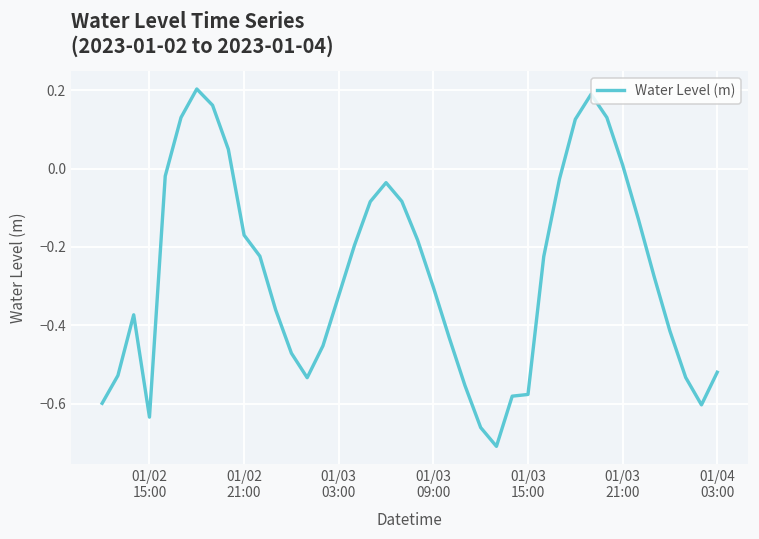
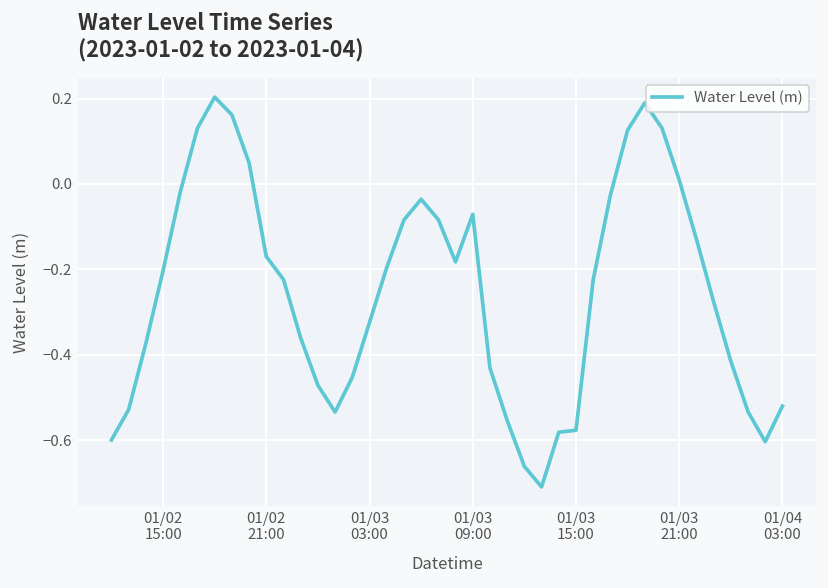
  {
-   "01/02 15:00": -0.63,
+   "01/02 15:00": -0.20,
    "01/02 21:00": -0.17,
    "01/03 03:00": -0.32,
-   "01/03 09:00": -0.30,
+   "01/03 09:00": -0.07,
    "01/03 15:00": -0.58,
    "01/03 21:00": 0.01,
    "01/04 03:00": -0.52
  }
